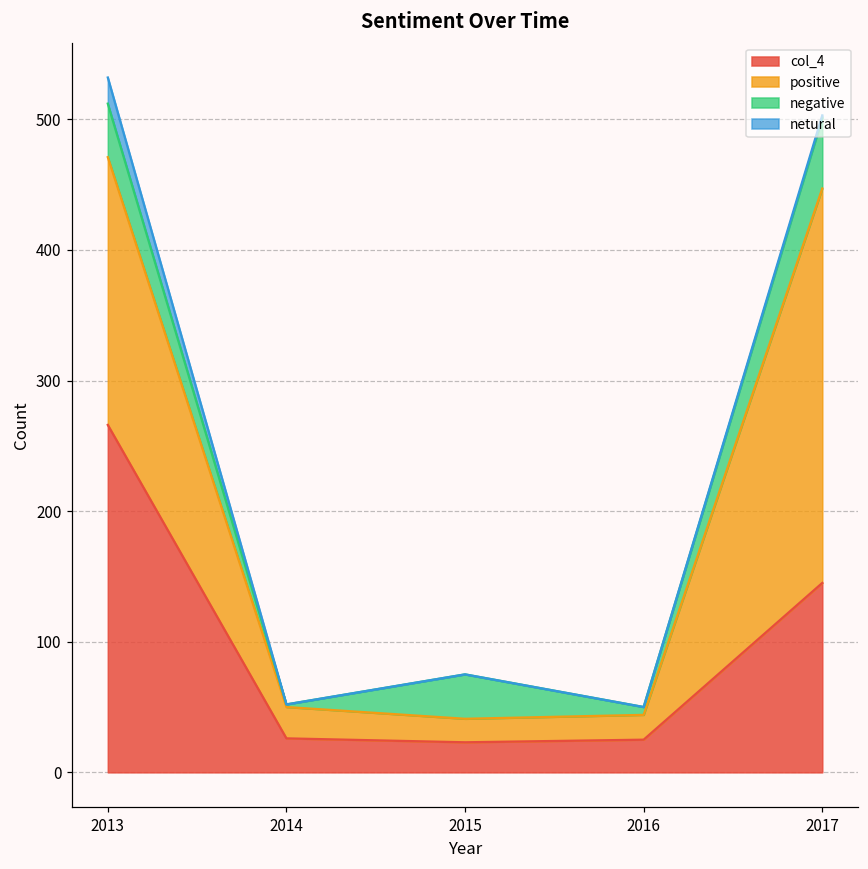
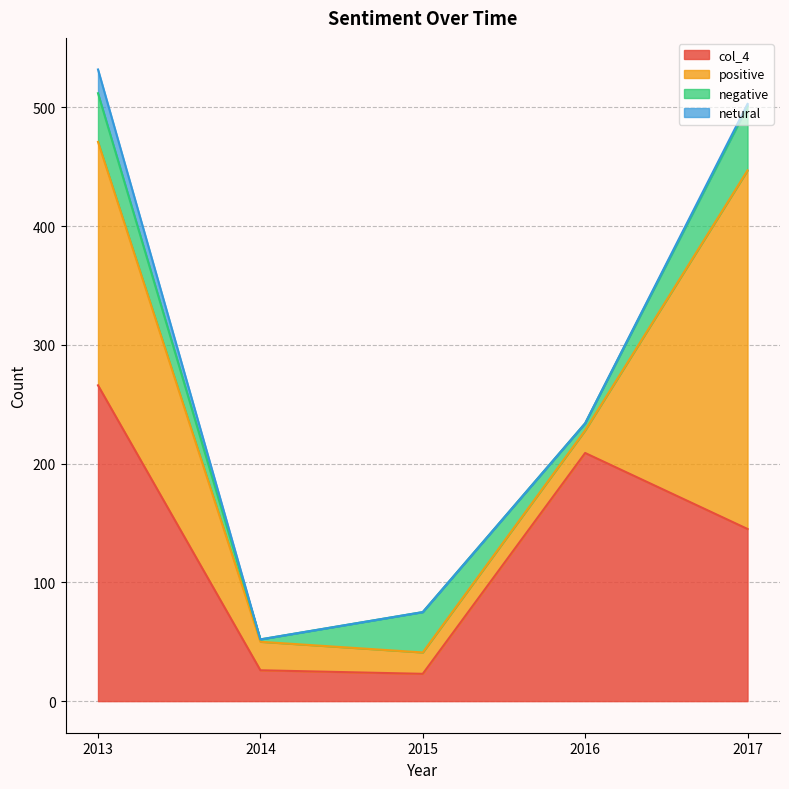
  {
    "col_4": {
      "2013": 266,
      "2014": 26,
      "2015": 23,
-     "2016": 25,
+     "2016": 209,
      "2017": 145
    },
    "positive": {
      "2013": 205,
      "2015": 18,
      "2016": 19,
      "2017": 302
    },
    "negative": {
      "2013": 41
    },
    "netural": {
      "2013": 20
    }
  }
